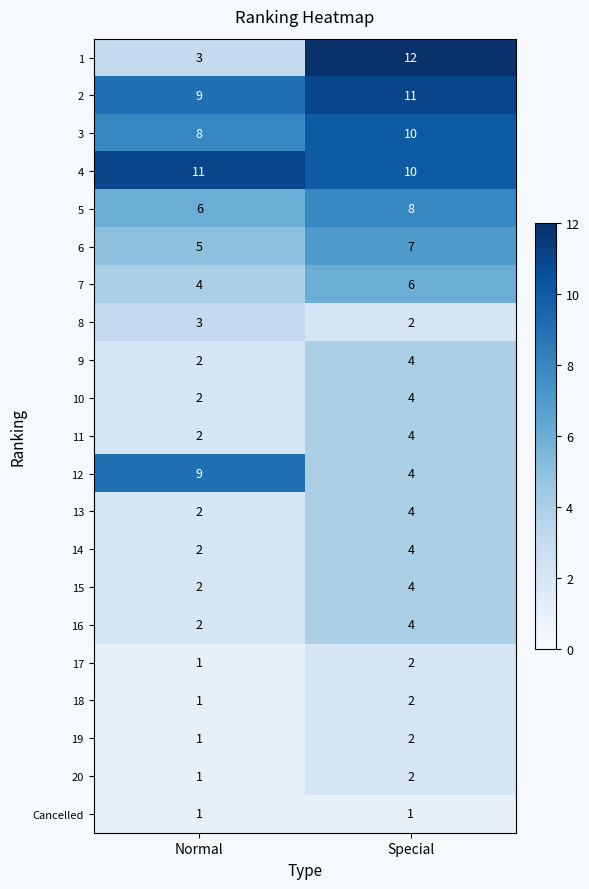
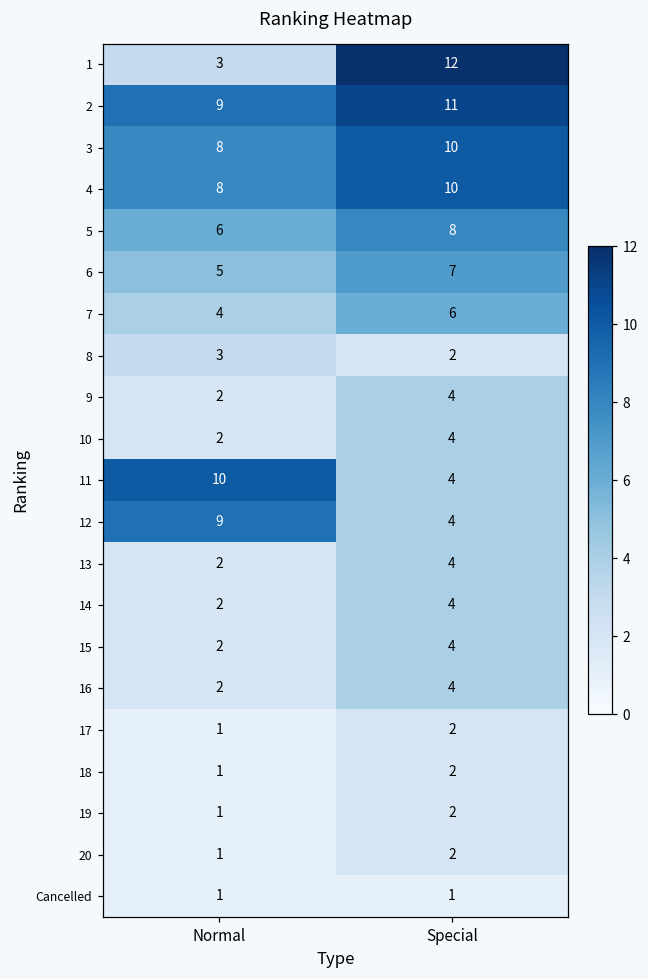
  {
    "1": {
      "Normal": 3,
      "Special": 12
    },
    "2": {
      "Normal": 9,
      "Special": 11
    },
    "3": {
      "Normal": 8,
      "Special": 10
    },
    "4": {
-     "Normal": 11,
+     "Normal": 8,
      "Special": 10
    },
    "5": {
      "Normal": 6,
      "Special": 8
    },
    "6": {
      "Normal": 5,
      "Special": 7
    },
    "7": {
      "Normal": 4,
      "Special": 6
    },
    "8": {
      "Normal": 3,
      "Special": 2
    },
    "9": {
      "Normal": 2,
      "Special": 4
    },
    "10": {
      "Normal": 2,
      "Special": 4
    },
    "11": {
-     "Normal": 2,
+     "Normal": 10,
      "Special": 4
    },
    "12": {
      "Normal": 9,
      "Special": 4
    },
    "13": {
      "Normal": 2,
      "Special": 4
    },
    "14": {
      "Normal": 2,
      "Special": 4
    },
    "15": {
      "Normal": 2,
      "Special": 4
    },
    "16": {
      "Normal": 2,
      "Special": 4
    },
    "17": {
      "Normal": 1,
      "Special": 2
    },
    "18": {
      "Normal": 1,
      "Special": 2
    },
    "19": {
      "Normal": 1,
      "Special": 2
    },
    "20": {
      "Normal": 1,
      "Special": 2
    },
    "Cancelled": {
      "Normal": 1,
      "Special": 1
    }
  }
